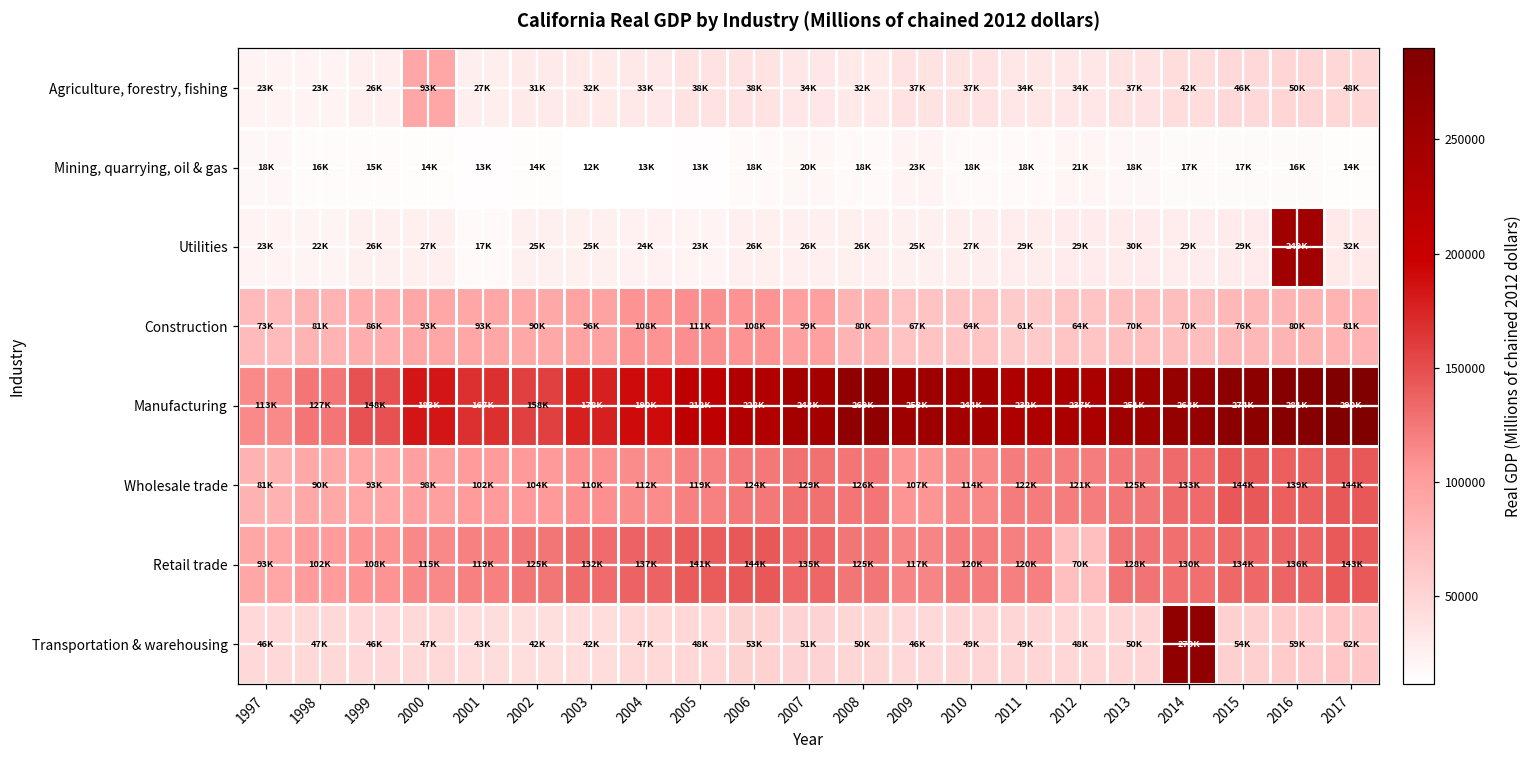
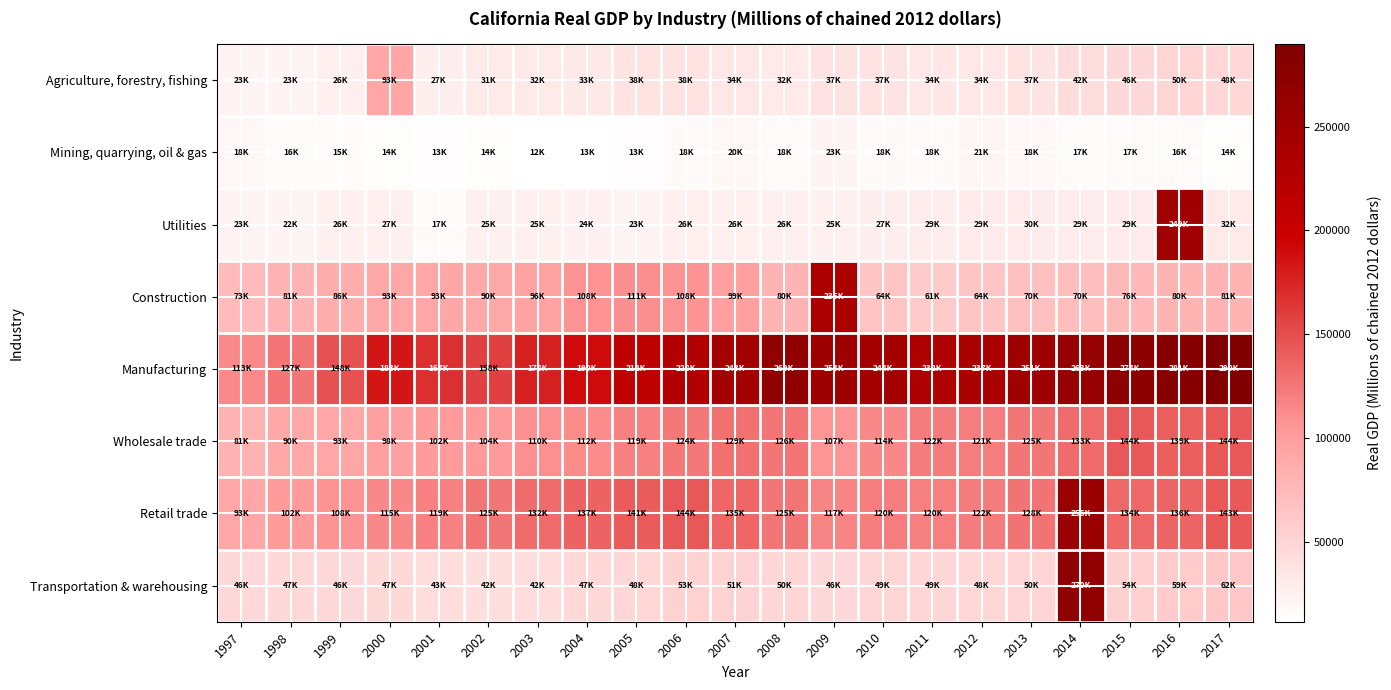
  {
    "Agriculture, forestry, fishing": {
      "1997": "23K",
      "1998": "23K",
      "1999": "26K",
      "2000": "93K",
      "2001": "27K",
      "2002": "31K",
      "2003": "32K",
      "2004": "33K",
      "2005": "38K",
      "2006": "38K",
      "2007": "34K",
      "2008": "32K",
      "2009": "37K",
      "2010": "37K",
      "2011": "34K",
      "2012": "34K",
      "2013": "37K",
      "2014": "42K",
      "2015": "46K",
      "2016": "50K",
      "2017": "48K"
    },
    "Mining, quarrying, oil & gas": {
      "1997": "18K",
      "1998": "16K",
      "1999": "15K",
      "2000": "14K",
      "2001": "13K",
      "2002": "14K",
      "2003": "12K",
      "2004": "13K",
      "2005": "13K",
      "2006": "18K",
      "2007": "20K",
      "2008": "18K",
      "2009": "23K",
      "2010": "18K",
      "2011": "18K",
      "2012": "21K",
      "2013": "18K",
      "2014": "17K",
      "2015": "17K",
      "2016": "16K",
      "2017": "14K"
    },
    "Utilities": {
      "1997": "23K",
      "1998": "22K",
      "1999": "26K",
      "2000": "27K",
      "2001": "17K",
      "2002": "25K",
      "2003": "25K",
      "2004": "24K",
      "2005": "23K",
      "2006": "26K",
      "2007": "26K",
      "2008": "26K",
      "2009": "25K",
      "2010": "27K",
      "2011": "29K",
      "2012": "29K",
      "2013": "30K",
      "2014": "29K",
      "2015": "29K",
      "2016": "249K",
      "2017": "32K"
    },
    "Construction": {
      "1997": "73K",
      "1998": "81K",
      "1999": "86K",
      "2000": "93K",
      "2001": "93K",
      "2002": "90K",
      "2003": "96K",
      "2004": "108K",
      "2005": "111K",
      "2006": "108K",
      "2007": "99K",
      "2008": "80K",
-     "2009": "67K",
+     "2009": "235K",
      "2010": "64K",
      "2011": "61K",
      "2012": "64K",
      "2013": "70K",
      "2014": "70K",
      "2015": "76K",
      "2016": "80K",
      "2017": "81K"
    },
    "Manufacturing": {
      "1997": "113K",
      "1998": "127K",
      "1999": "148K",
      "2000": "183K",
      "2001": "167K",
      "2002": "158K",
      "2003": "178K",
      "2004": "190K",
      "2005": "212K",
      "2006": "228K",
      "2007": "243K",
      "2008": "269K",
      "2009": "253K",
      "2010": "244K",
      "2011": "232K",
      "2012": "237K",
      "2013": "251K",
      "2014": "263K",
      "2015": "274K",
      "2016": "281K",
      "2017": "290K"
    },
    "Wholesale trade": {
      "1997": "81K",
      "1998": "90K",
      "1999": "93K",
      "2000": "98K",
      "2001": "102K",
      "2002": "104K",
      "2003": "110K",
      "2004": "112K",
      "2005": "119K",
      "2006": "124K",
      "2007": "129K",
      "2008": "126K",
      "2009": "107K",
      "2010": "114K",
      "2011": "122K",
      "2012": "121K",
      "2013": "125K",
      "2014": "133K",
      "2015": "144K",
      "2016": "139K",
      "2017": "144K"
    },
    "Retail trade": {
      "1997": "93K",
      "1998": "102K",
      "1999": "108K",
      "2000": "115K",
      "2001": "119K",
      "2002": "125K",
      "2003": "132K",
      "2004": "137K",
      "2005": "141K",
      "2006": "144K",
      "2007": "135K",
      "2008": "125K",
      "2009": "117K",
      "2010": "120K",
      "2011": "120K",
-     "2012": "70K",
+     "2012": "122K",
      "2013": "128K",
-     "2014": "130K",
+     "2014": "256K",
      "2015": "134K",
      "2016": "136K",
      "2017": "143K"
    },
    "Transportation & warehousing": {
      "1997": "46K",
      "1998": "47K",
      "1999": "46K",
      "2000": "47K",
      "2001": "43K",
      "2002": "42K",
      "2003": "42K",
      "2004": "47K",
      "2005": "48K",
      "2006": "53K",
      "2007": "51K",
      "2008": "50K",
      "2009": "46K",
      "2010": "49K",
      "2011": "49K",
      "2012": "48K",
      "2013": "50K",
      "2014": "270K",
      "2015": "54K",
      "2016": "59K",
      "2017": "62K"
    }
  }
